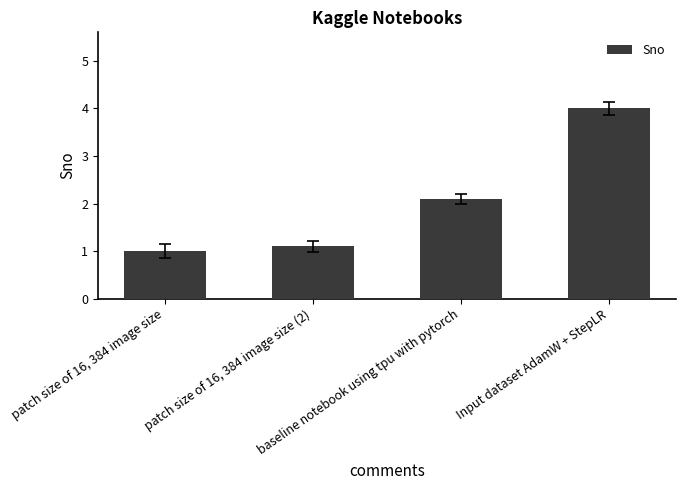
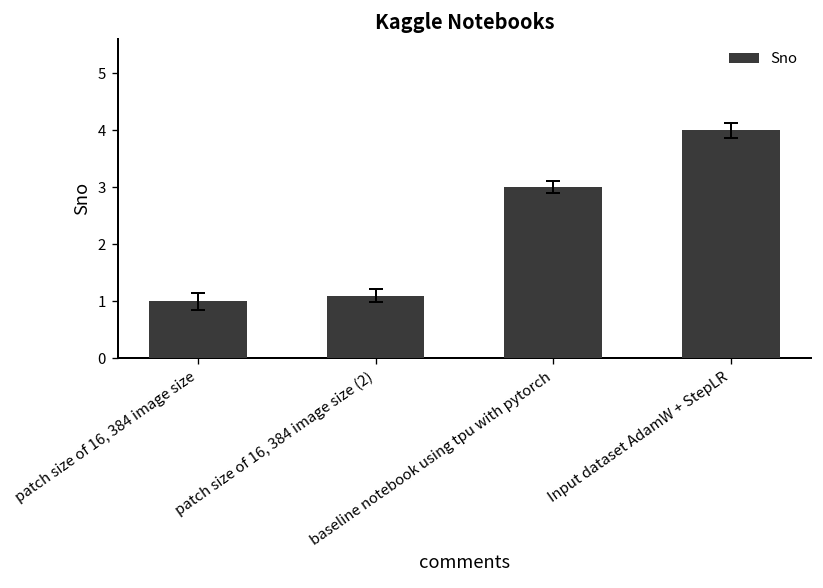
  {
    "Sno": {
      "patch size of 16, 384 image size": 1.0,
      "patch size of 16, 384 image size (2)": 1.1,
-     "baseline notebook using tpu with pytorch": 2.1,
+     "baseline notebook using tpu with pytorch": 3.0,
      "Input dataset AdamW + StepLR": 4.0
    }
  }
